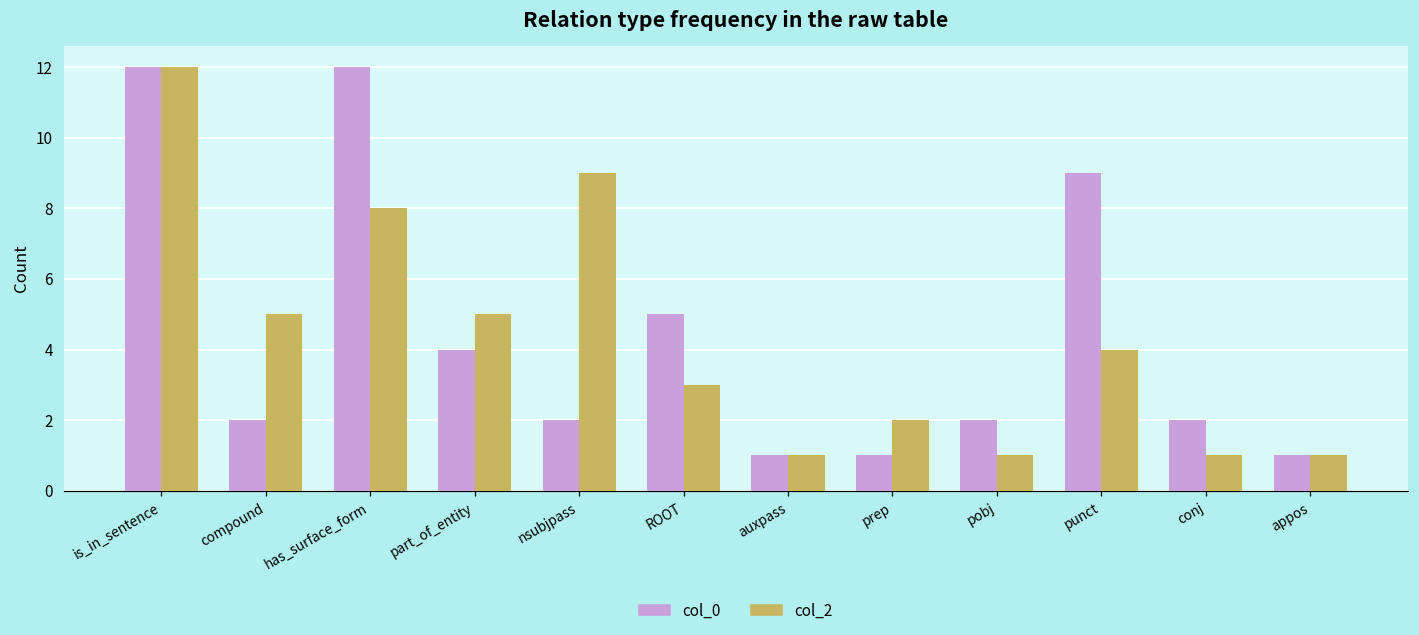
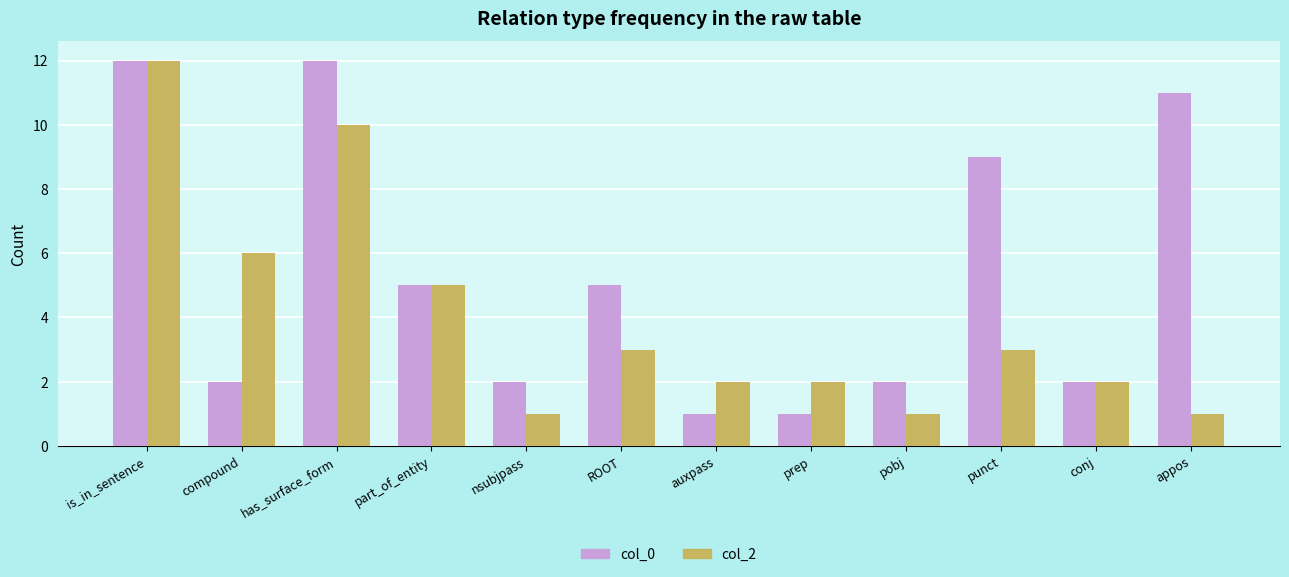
  {
    "col_0": {
      "is_in_sentence": 12,
      "compound": 2,
      "has_surface_form": 12,
-     "part_of_entity": 4,
+     "part_of_entity": 5,
      "nsubjpass": 2,
      "ROOT": 5,
      "auxpass": 1,
      "prep": 1,
      "pobj": 2,
      "punct": 9,
      "conj": 2,
-     "appos": 1
+     "appos": 11
    },
    "col_2": {
      "is_in_sentence": 12,
-     "compound": 5,
-     "has_surface_form": 8,
+     "compound": 6,
+     "has_surface_form": 10,
      "part_of_entity": 5,
-     "nsubjpass": 9,
+     "nsubjpass": 1,
      "ROOT": 3,
-     "auxpass": 1,
+     "auxpass": 2,
      "prep": 2,
      "pobj": 1,
-     "punct": 4,
-     "conj": 1,
+     "punct": 3,
+     "conj": 2,
      "appos": 1
    }
  }
